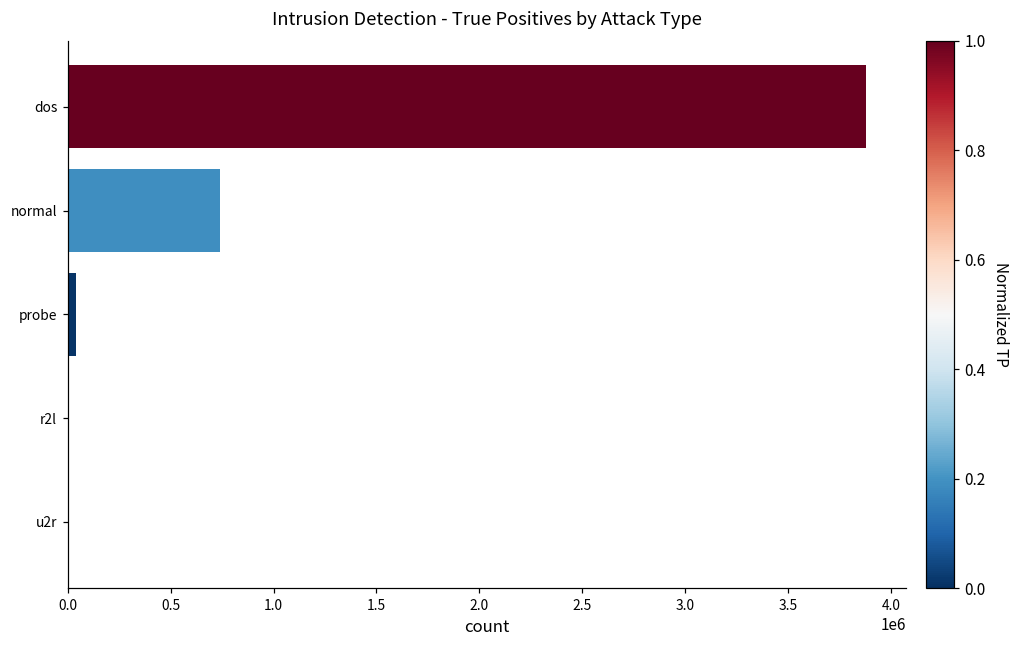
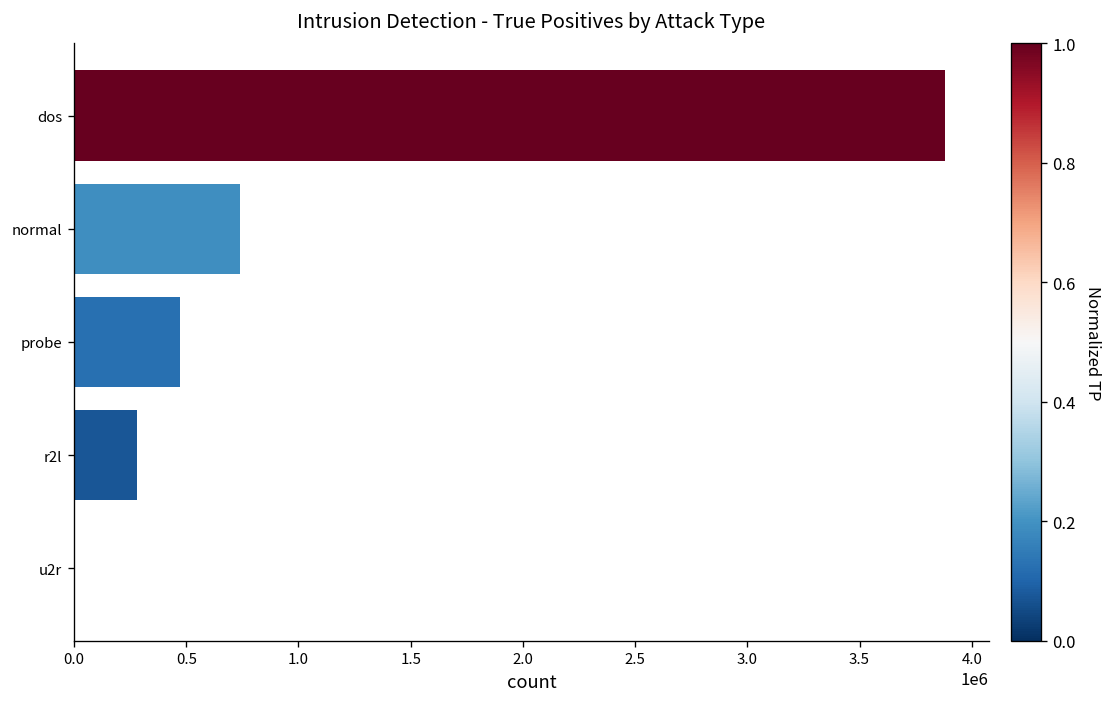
  {
    "dos": 3880000,
    "normal": 740000,
-   "probe": 40000,
-   "r2l": 0
+   "probe": 470000,
+   "r2l": 280000
  }
